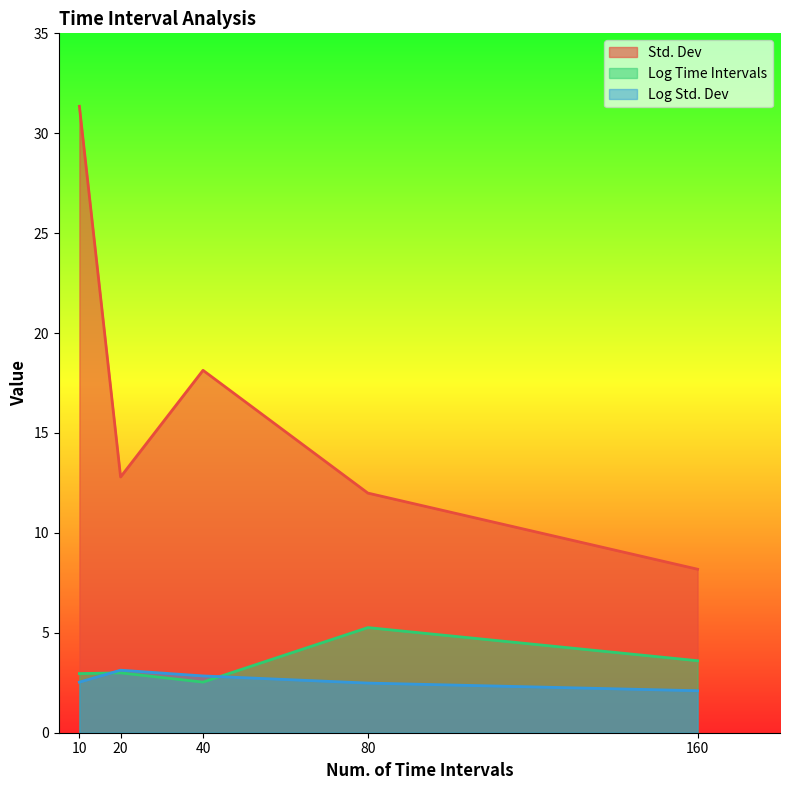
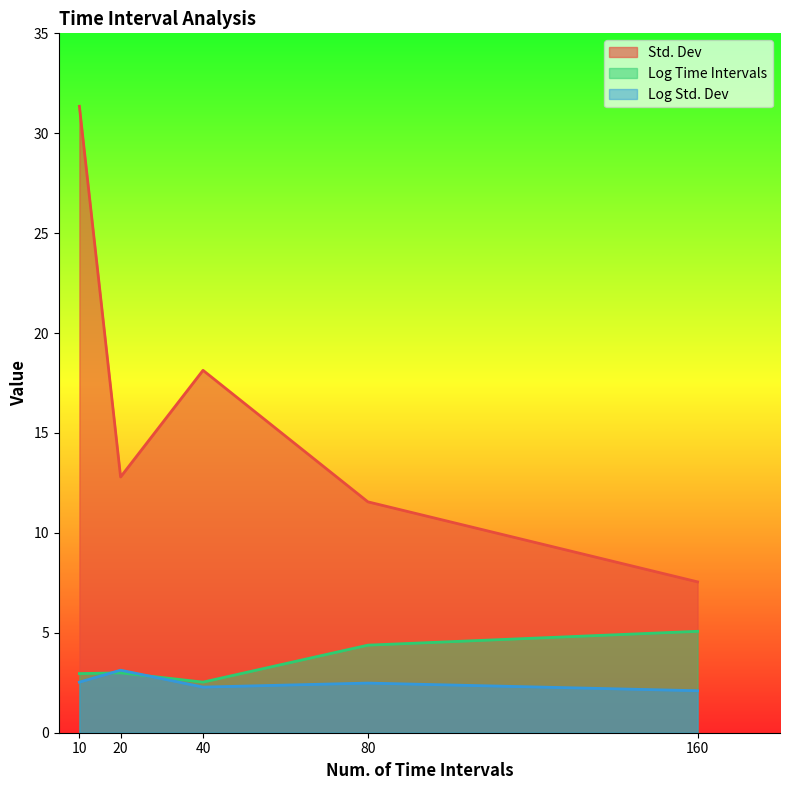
  {
    "Std. Dev": {
      "10": 31.3,
      "20": 12.8,
      "40": 18.1,
-     "80": 12.0,
-     "160": 8.2
+     "80": 11.6,
+     "160": 7.5
    },
    "Log Time Intervals": {
      "10": 3.0,
      "20": 3.0,
      "40": 2.5,
-     "80": 5.3,
-     "160": 3.6
+     "80": 4.4,
+     "160": 5.1
    },
    "Log Std. Dev": {
      "10": 2.5,
      "20": 3.1,
-     "40": 2.8,
+     "40": 2.3,
      "80": 2.5,
      "160": 2.1
    }
  }
